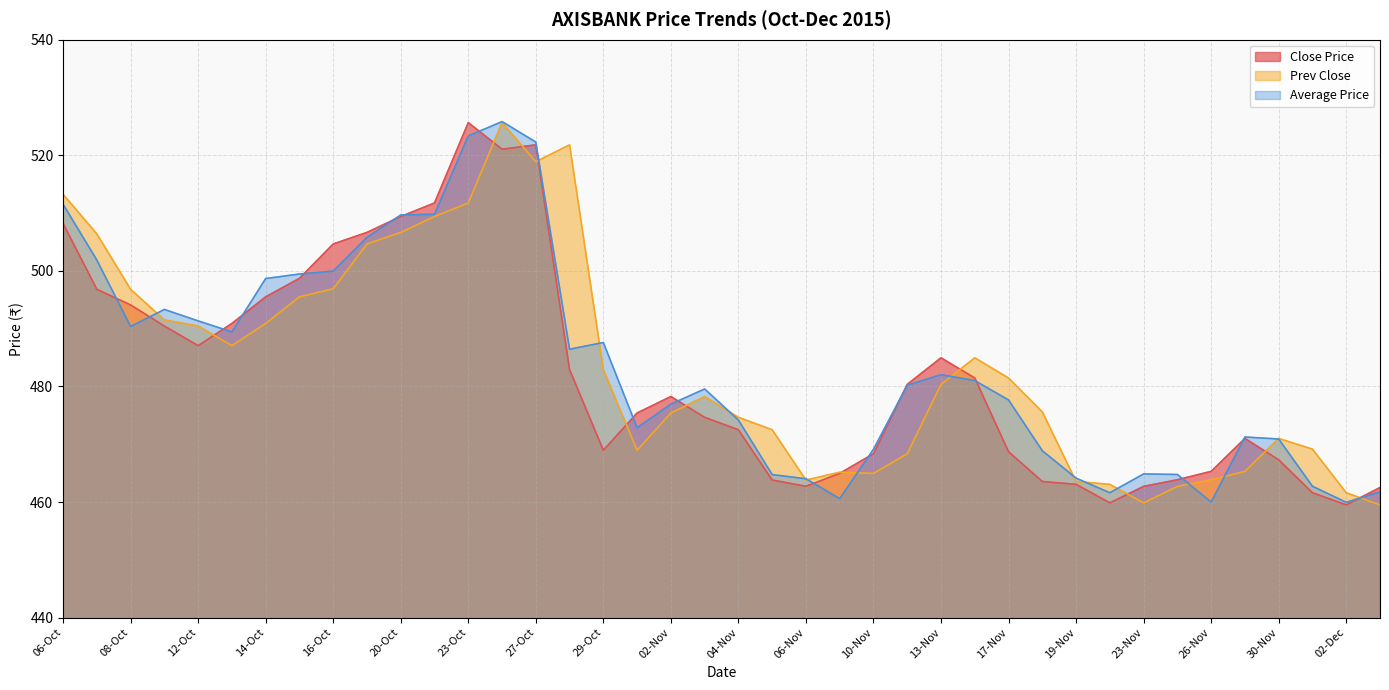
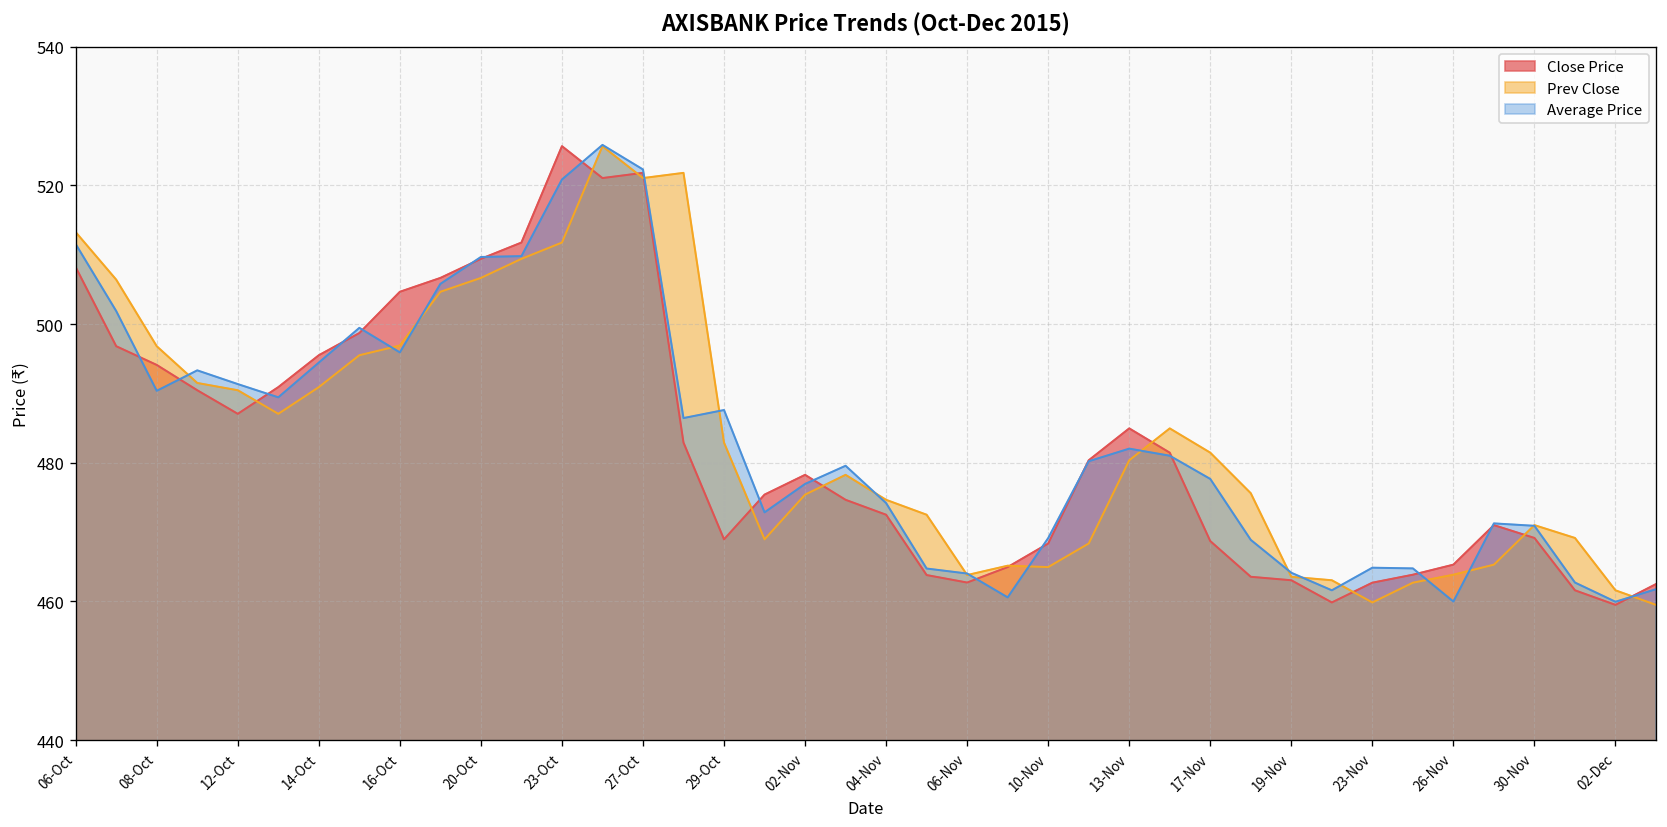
  {
    "Close Price": {
      "06-Oct": 508,
      "08-Oct": 494,
      "12-Oct": 487,
      "14-Oct": 496,
      "16-Oct": 505,
      "23-Oct": 526,
      "27-Oct": 522,
      "29-Oct": 469,
      "02-Nov": 478,
      "04-Nov": 473,
      "06-Nov": 463,
      "10-Nov": 468,
      "13-Nov": 485,
      "17-Nov": 469,
      "19-Nov": 463,
      "23-Nov": 463,
      "26-Nov": 465,
-     "30-Nov": 467,
+     "30-Nov": 469,
      "02-Dec": 460
    },
    "Prev Close": {
      "06-Oct": 513,
      "08-Oct": 497,
      "12-Oct": 490,
      "14-Oct": 491,
      "16-Oct": 497,
      "20-Oct": 507,
      "23-Oct": 512,
-     "27-Oct": 519,
+     "27-Oct": 521,
      "29-Oct": 483,
      "02-Nov": 475,
      "04-Nov": 475,
      "10-Nov": 465,
      "13-Nov": 480,
      "17-Nov": 481,
      "19-Nov": 464,
      "23-Nov": 460,
      "26-Nov": 464,
      "02-Dec": 462
    },
    "Average Price": {
      "06-Oct": 512,
      "08-Oct": 490,
      "12-Oct": 491,
-     "14-Oct": 499,
-     "16-Oct": 500,
-     "23-Oct": 523,
+     "14-Oct": 494,
+     "16-Oct": 496,
+     "23-Oct": 521,
      "27-Oct": 522,
      "29-Oct": 488,
      "02-Nov": 477,
      "04-Nov": 474,
      "10-Nov": 469,
      "13-Nov": 482,
      "17-Nov": 478,
      "19-Nov": 464,
      "23-Nov": 465,
      "26-Nov": 460,
      "02-Dec": 460
    }
  }
